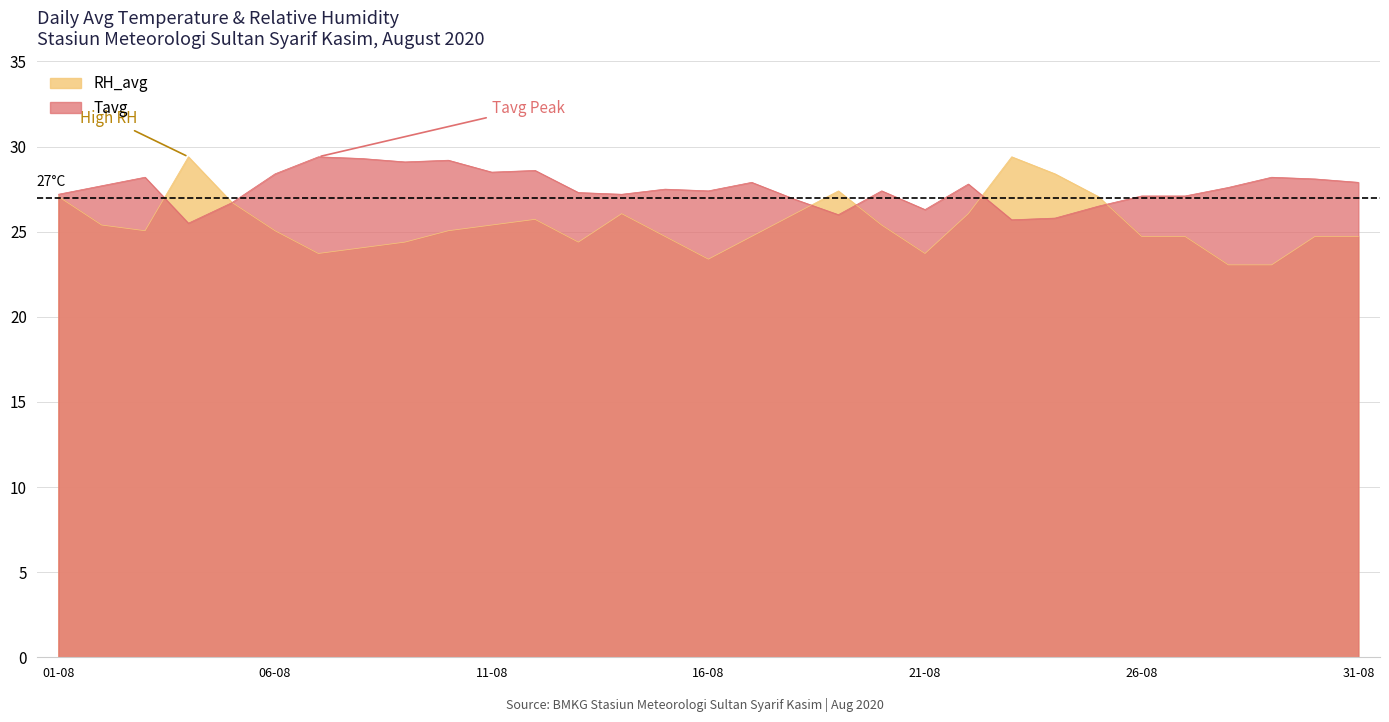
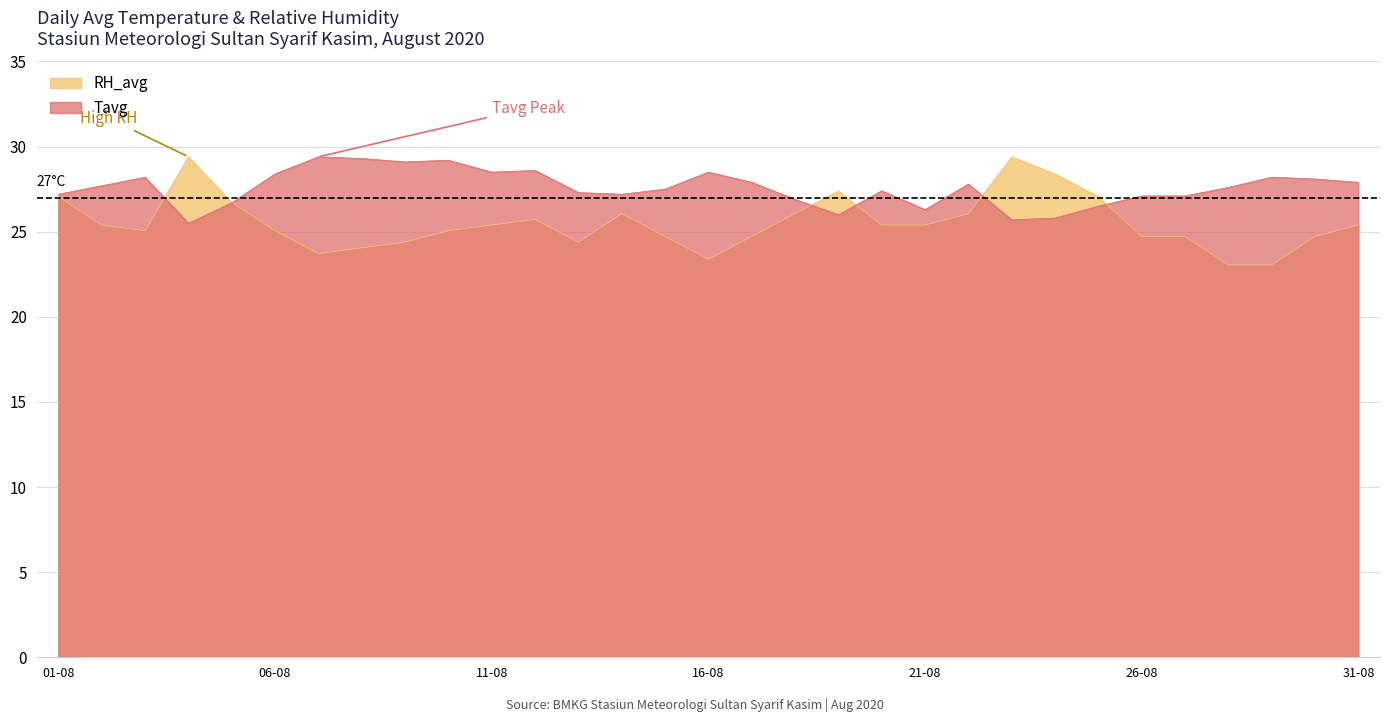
  {
    "RH_avg": {
      "06-08": 25.1,
      "11-08": 25.4,
      "16-08": 23.4,
-     "21-08": 23.7,
+     "21-08": 25.4,
      "26-08": 24.7,
-     "31-08": 24.7
+     "31-08": 25.4
    },
    "Tavg": {
      "06-08": 28.4,
      "11-08": 28.5,
-     "16-08": 27.4,
+     "16-08": 28.5,
      "21-08": 26.3,
      "26-08": 27.1,
      "31-08": 27.9
    }
  }
